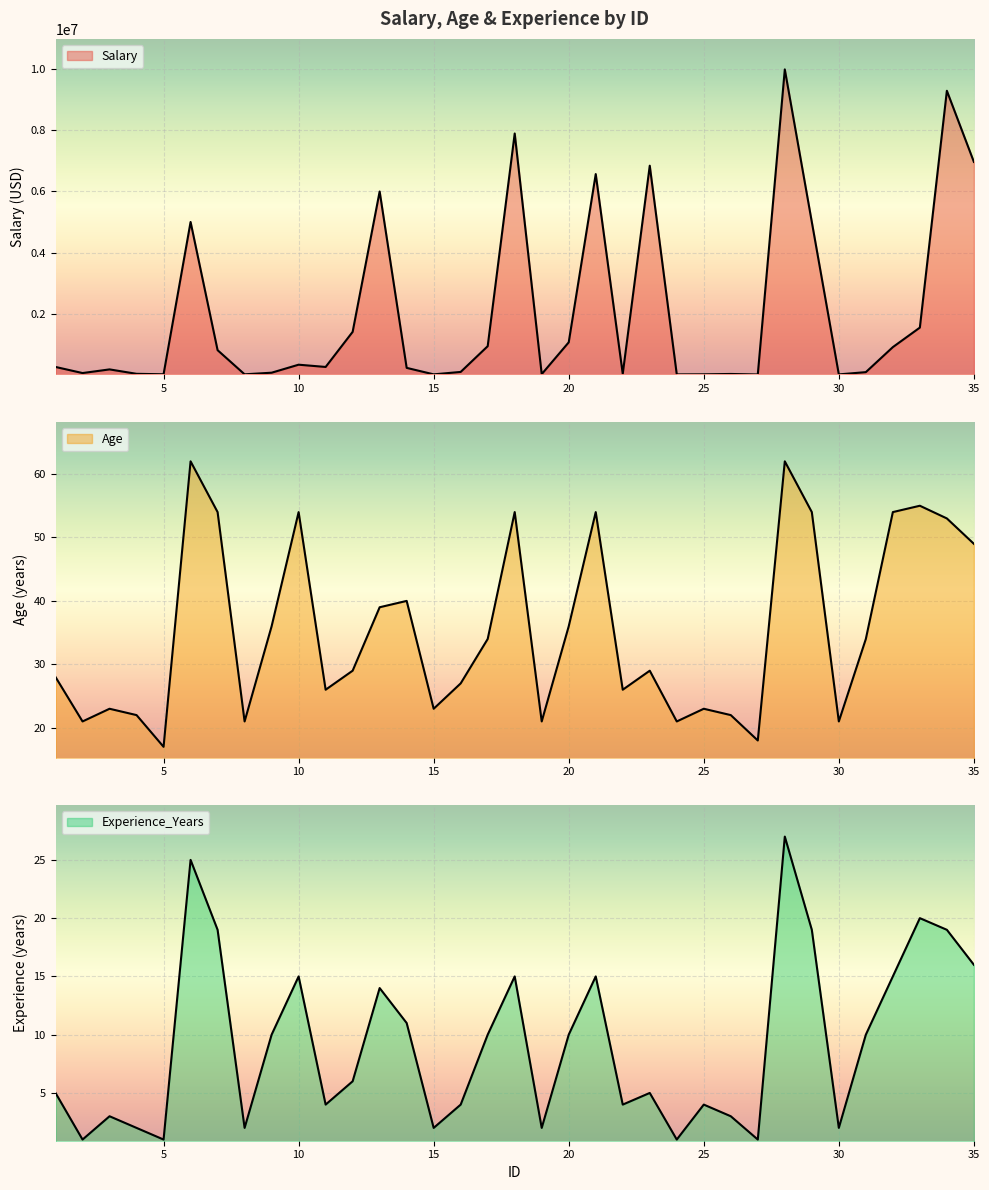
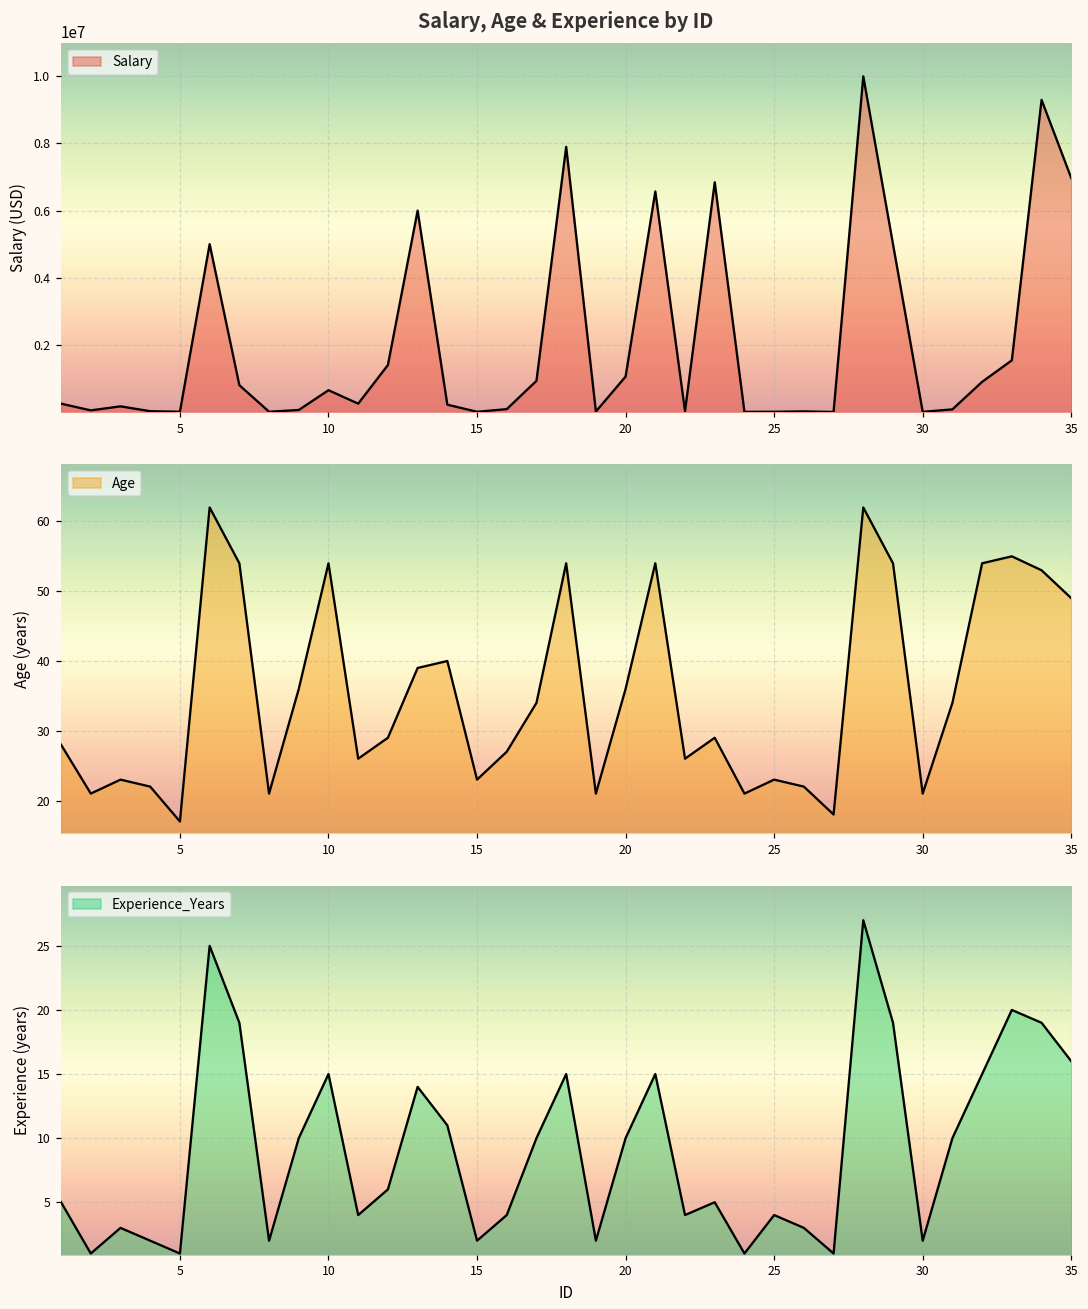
  {
    "Salary, Age & Experience by ID": {
      "5": 0,
-     "10": 300000,
+     "10": 700000,
      "15": 0,
      "20": 1100000,
      "25": 0,
      "30": 0,
      "35": 7000000
    }
  }
